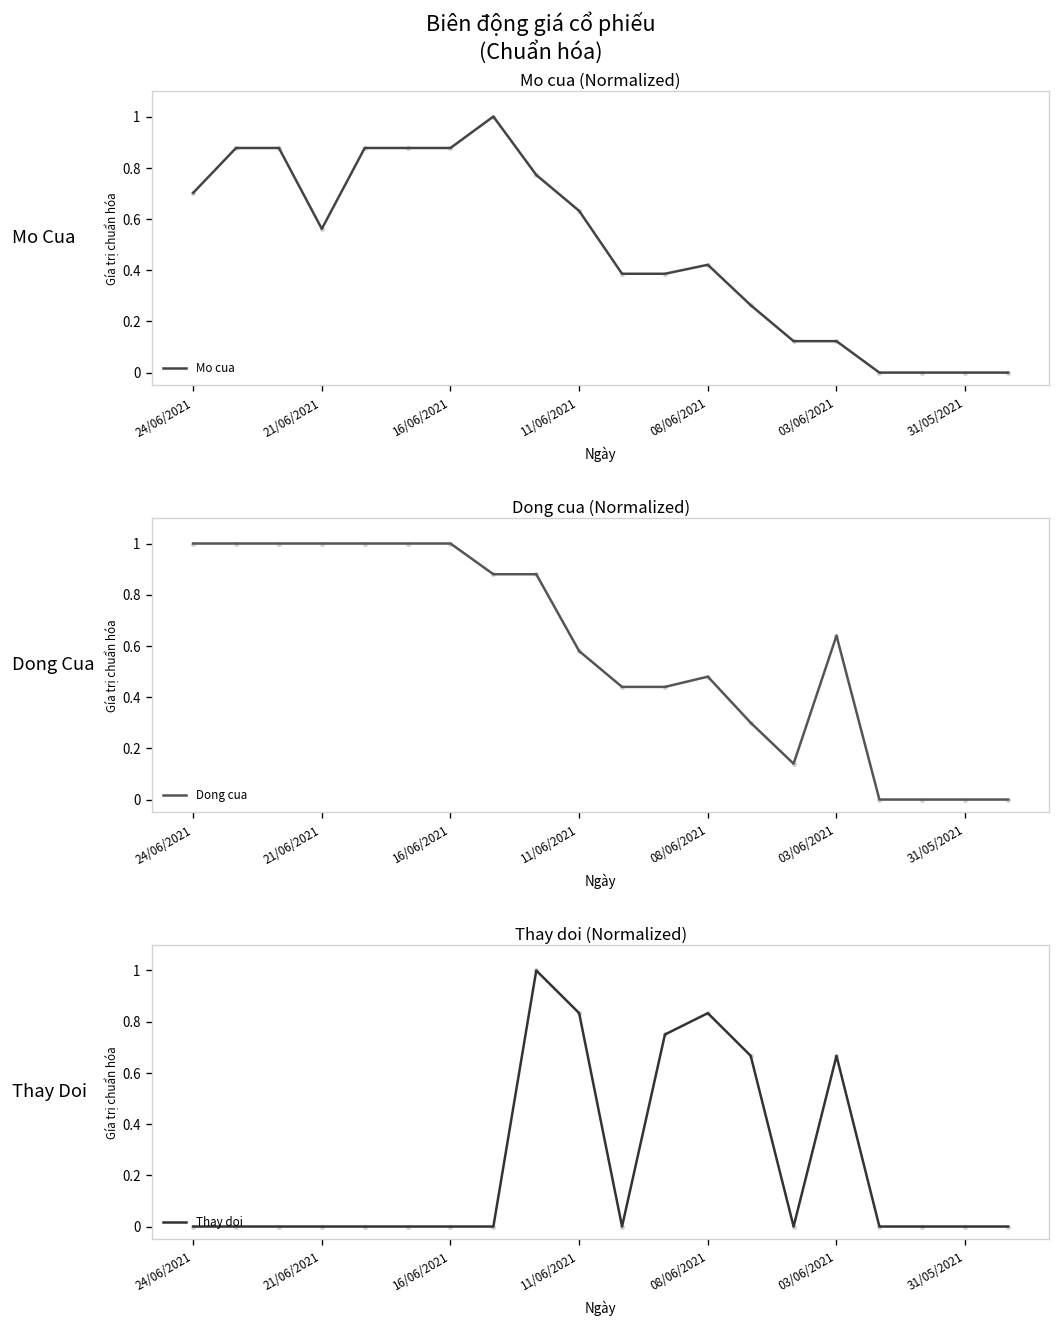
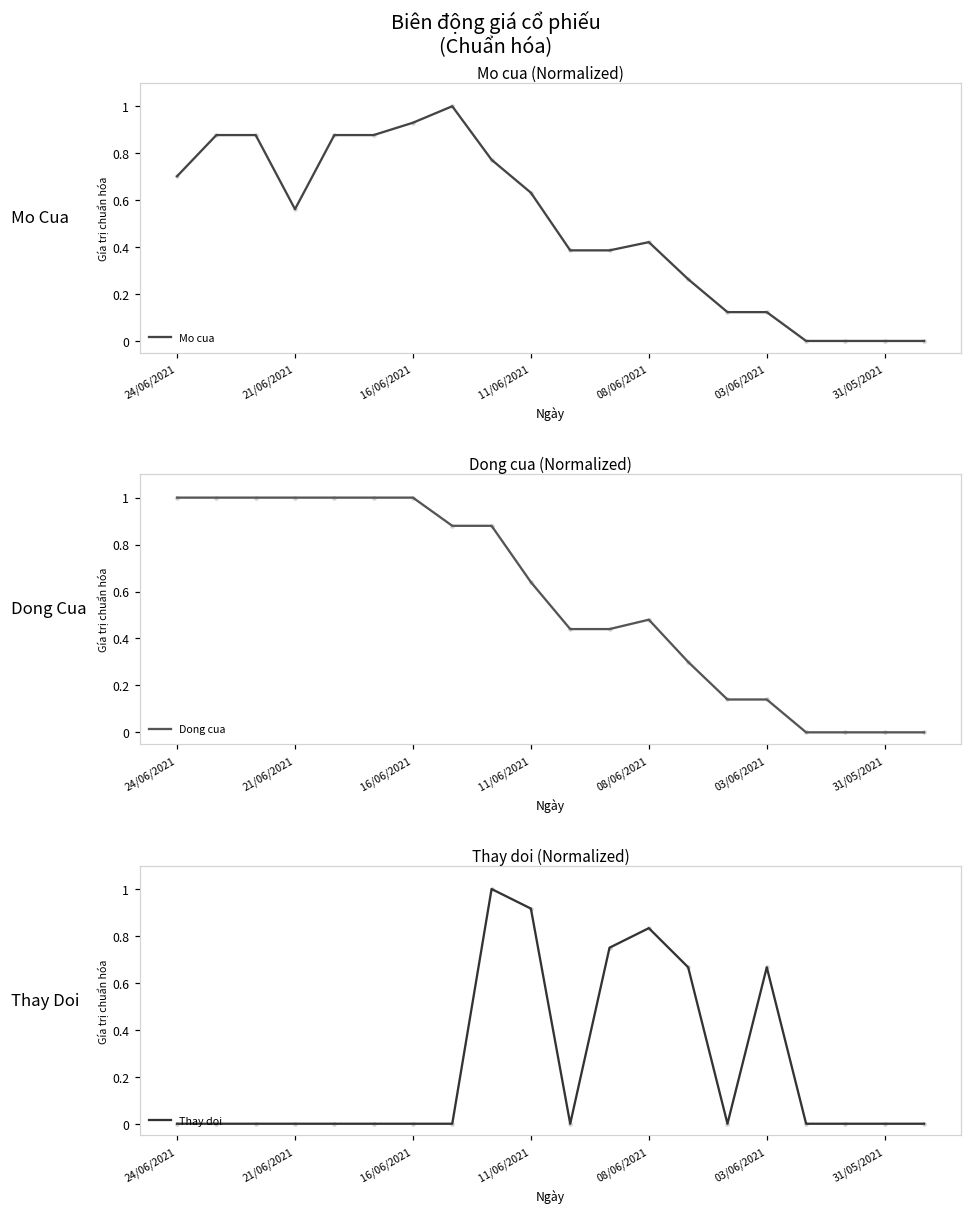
  {
    "Mo cua (Normalized)": {
      "24/06/2021": 0.70,
      "21/06/2021": 0.56,
-     "16/06/2021": 0.88,
+     "16/06/2021": 0.93,
      "11/06/2021": 0.63,
      "08/06/2021": 0.42,
      "03/06/2021": 0.12,
      "31/05/2021": 0.00
    },
    "Dong cua (Normalized)": {
      "24/06/2021": 1.00,
      "21/06/2021": 1.00,
      "16/06/2021": 1.00,
-     "11/06/2021": 0.58,
+     "11/06/2021": 0.64,
      "08/06/2021": 0.48,
-     "03/06/2021": 0.64,
+     "03/06/2021": 0.14,
      "31/05/2021": 0.00
    },
    "Thay doi (Normalized)": {
      "24/06/2021": 0.00,
      "21/06/2021": 0.00,
      "16/06/2021": 0.00,
-     "11/06/2021": 0.83,
+     "11/06/2021": 0.92,
      "08/06/2021": 0.83,
      "03/06/2021": 0.67,
      "31/05/2021": 0.00
    }
  }
